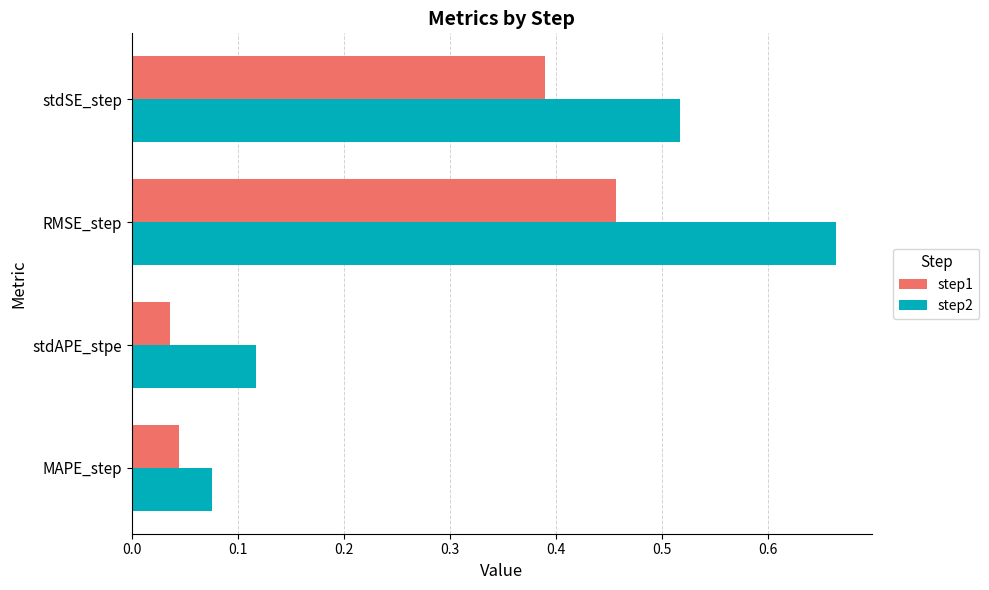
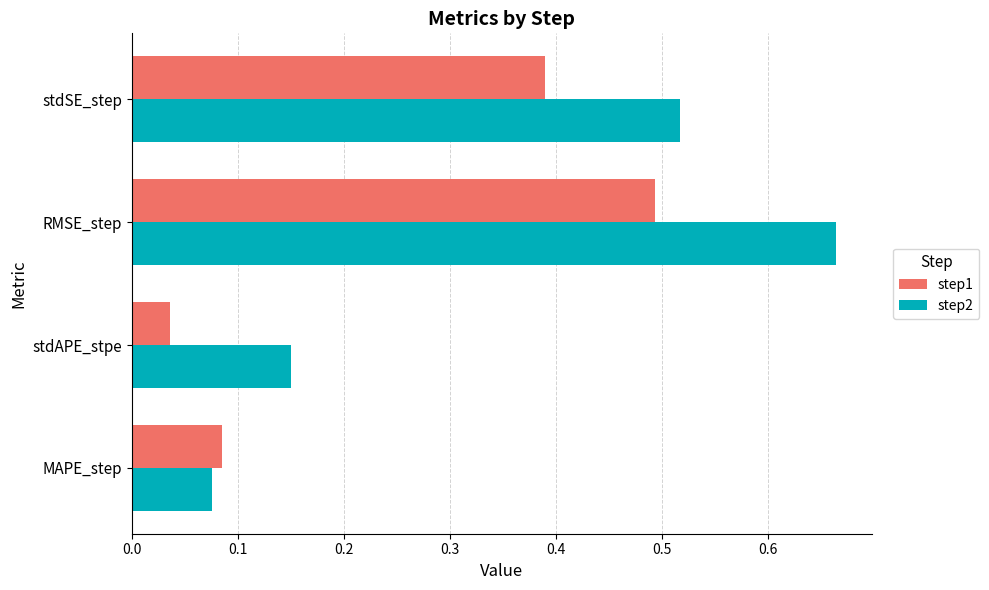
  {
    "step1": {
      "stdSE_step": 0.390,
-     "RMSE_step": 0.457,
+     "RMSE_step": 0.493,
      "stdAPE_stpe": 0.036,
-     "MAPE_step": 0.044
+     "MAPE_step": 0.085
    },
    "step2": {
      "stdSE_step": 0.517,
      "RMSE_step": 0.665,
-     "stdAPE_stpe": 0.117,
+     "stdAPE_stpe": 0.150,
      "MAPE_step": 0.076
    }
  }
